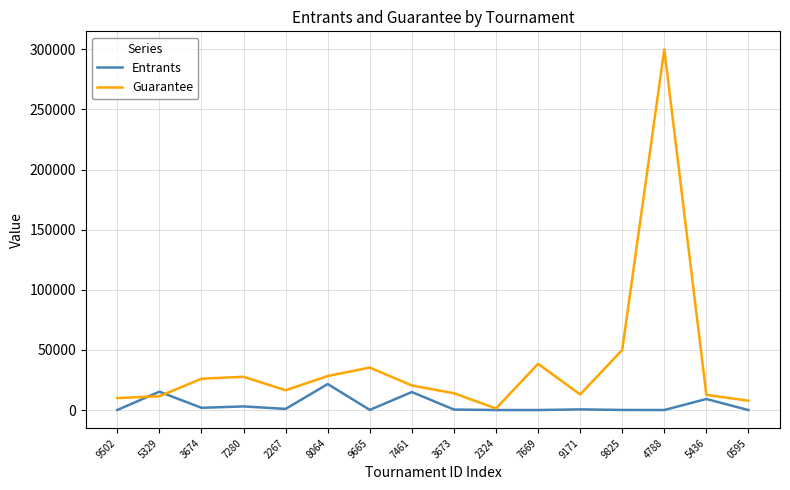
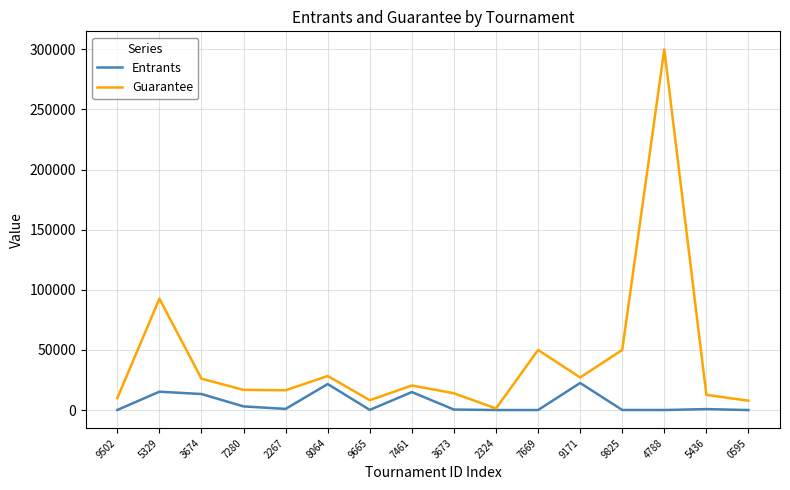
  {
    "Entrants": {
      "9502": 0,
      "5329": 15000,
-     "3674": 2000,
+     "3674": 13000,
      "7280": 3000,
      "2267": 1000,
      "8064": 22000,
      "9665": 0,
      "7461": 15000,
      "3673": 0,
      "7669": 0,
-     "9171": 1000,
+     "9171": 23000,
      "9825": 0,
      "4788": 0,
-     "5436": 9000,
+     "5436": 1000,
      "0595": 0
    },
    "Guarantee": {
      "9502": 10000,
-     "5329": 12000,
+     "5329": 93000,
      "3674": 26000,
-     "7280": 28000,
+     "7280": 17000,
      "2267": 17000,
      "8064": 28000,
-     "9665": 35000,
+     "9665": 8000,
      "7461": 20000,
      "3673": 14000,
-     "7669": 38000,
-     "9171": 13000,
+     "7669": 50000,
+     "9171": 27000,
      "9825": 50000,
      "4788": 300000,
      "5436": 13000,
      "0595": 8000
    }
  }
